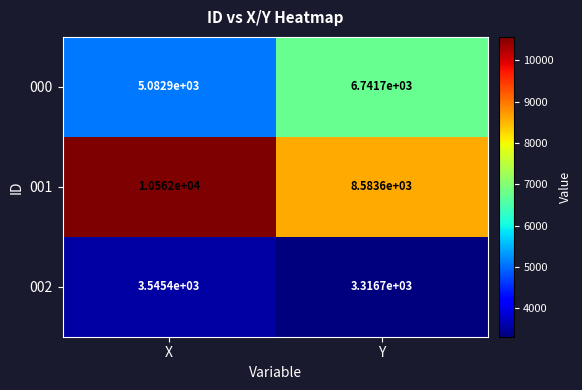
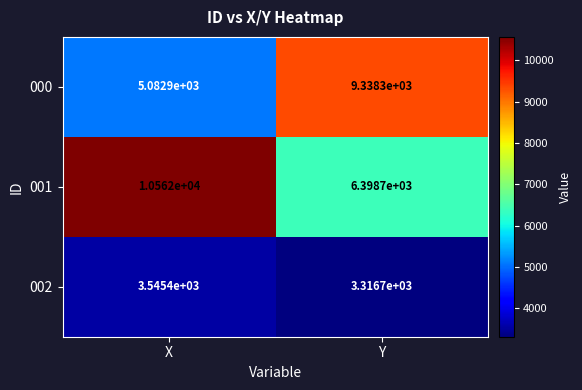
  {
    "000": {
      "X": "5.0829e+03",
-     "Y": "6.7417e+03"
+     "Y": "9.3383e+03"
    },
    "001": {
      "X": "1.0562e+04",
-     "Y": "8.5836e+03"
+     "Y": "6.3987e+03"
    },
    "002": {
      "X": "3.5454e+03",
      "Y": "3.3167e+03"
    }
  }
